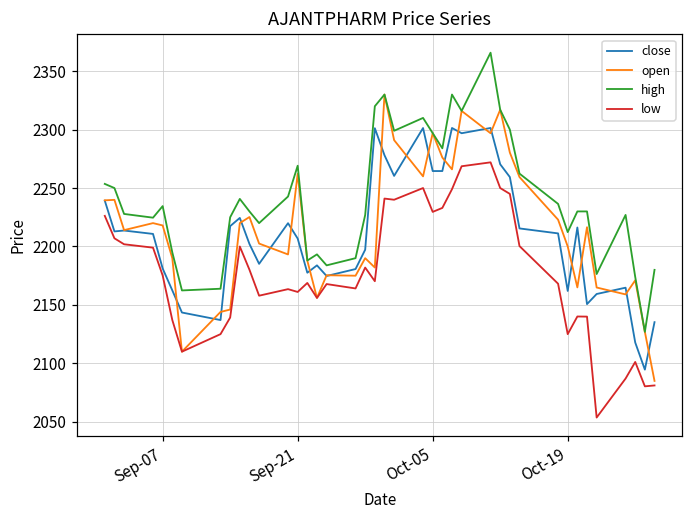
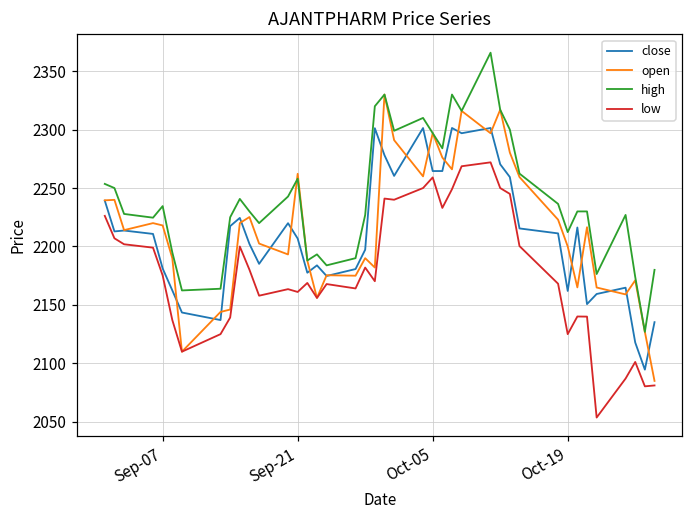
  {
    "close": {
      "Sep-07": 2181,
      "Sep-21": 2207,
      "Oct-05": 2265,
      "Oct-19": 2162
    },
    "open": {
      "Sep-07": 2218,
      "Sep-21": 2262,
      "Oct-19": 2200
    },
    "high": {
      "Sep-07": 2235,
-     "Sep-21": 2269,
+     "Sep-21": 2258,
      "Oct-19": 2212
    },
    "low": {
      "Sep-07": 2175,
      "Sep-21": 2161,
-     "Oct-05": 2230,
+     "Oct-05": 2259,
      "Oct-19": 2125
    }
  }
